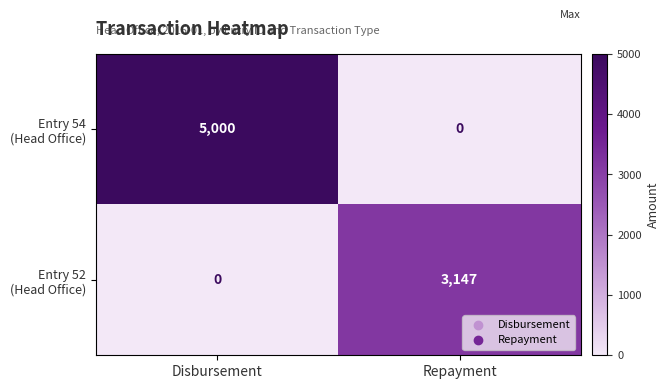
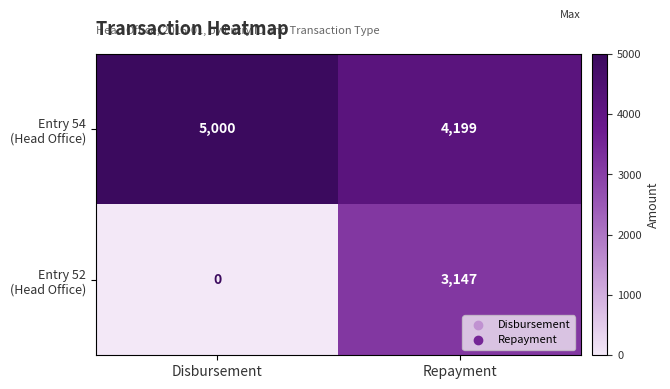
  {
    "Entry 54 (Head Office)": {
      "Disbursement": "5,000",
-     "Repayment": "0"
+     "Repayment": "4,199"
    },
    "Entry 52 (Head Office)": {
      "Disbursement": "0",
      "Repayment": "3,147"
    }
  }
